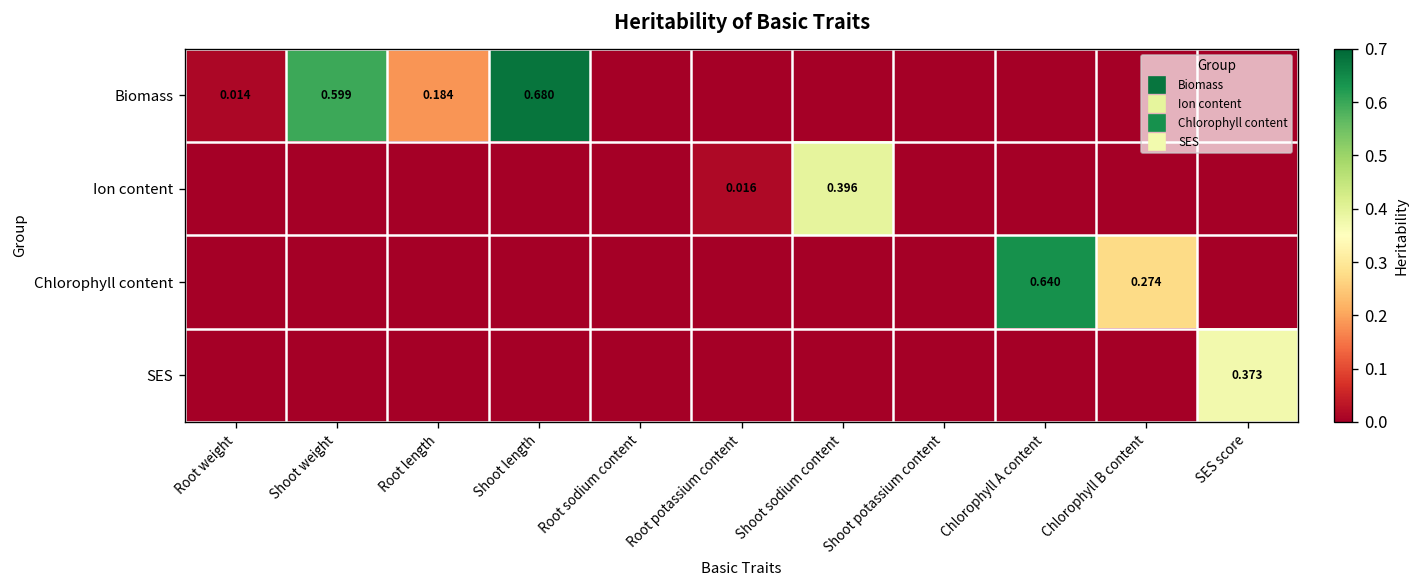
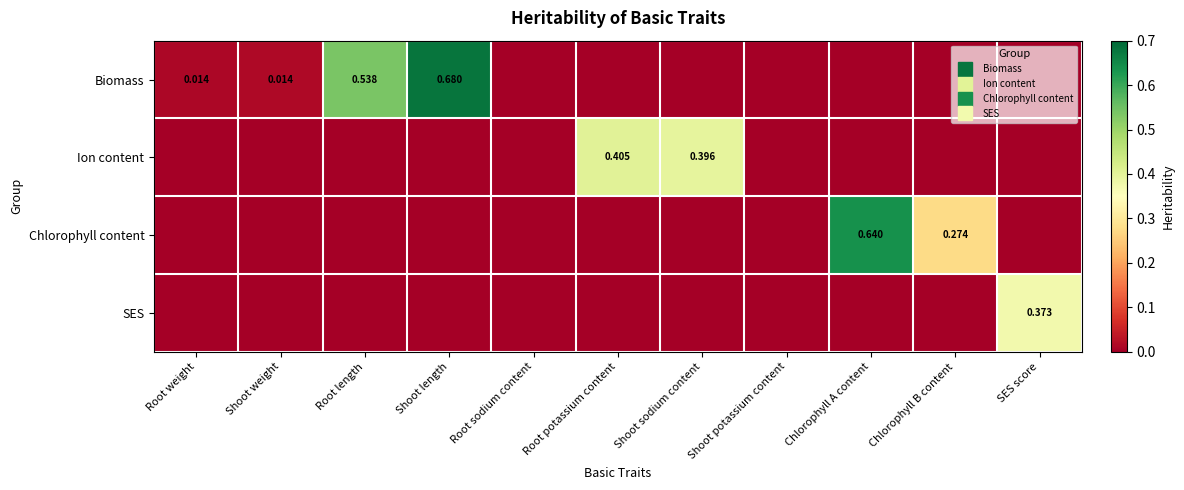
  {
    "Biomass": {
      "Root weight": 0.014,
-     "Shoot weight": 0.599,
-     "Root length": 0.184,
+     "Shoot weight": 0.014,
+     "Root length": 0.538,
      "Shoot length": 0.680
    },
    "Ion content": {
-     "Root potassium content": 0.016,
+     "Root potassium content": 0.405,
      "Shoot sodium content": 0.396
    },
    "Chlorophyll content": {
      "Chlorophyll A content": 0.640,
      "Chlorophyll B content": 0.274
    },
    "SES": {
      "SES score": 0.373
    }
  }
